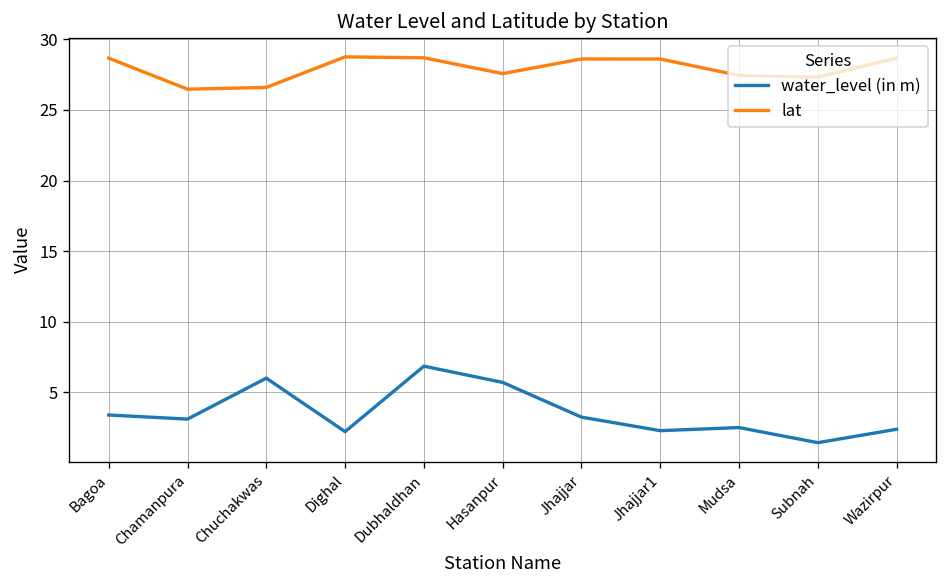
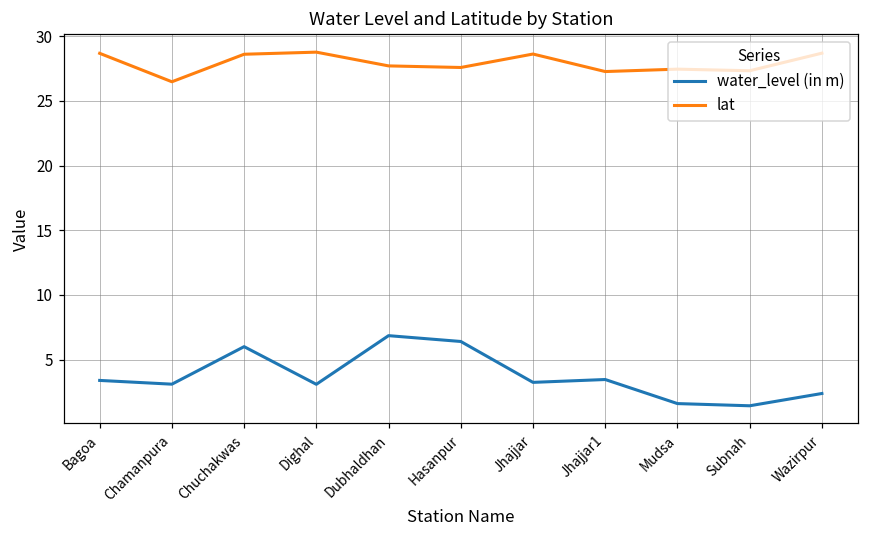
  {
    "water_level (in m)": {
      "Bagoa": 3.4,
      "Chamanpura": 3.1,
      "Chuchakwas": 6.0,
-     "Dighal": 2.2,
+     "Dighal": 3.1,
      "Dubhaldhan": 6.9,
-     "Hasanpur": 5.7,
+     "Hasanpur": 6.4,
      "Jhajjar": 3.2,
-     "Jhajjar1": 2.3,
-     "Mudsa": 2.5,
+     "Jhajjar1": 3.5,
+     "Mudsa": 1.6,
      "Subnah": 1.4,
      "Wazirpur": 2.4
    },
    "lat": {
      "Bagoa": 28.7,
      "Chamanpura": 26.5,
-     "Chuchakwas": 26.6,
+     "Chuchakwas": 28.6,
      "Dighal": 28.8,
-     "Dubhaldhan": 28.7,
+     "Dubhaldhan": 27.7,
      "Hasanpur": 27.6,
      "Jhajjar": 28.6,
-     "Jhajjar1": 28.6
+     "Jhajjar1": 27.3
    }
  }
